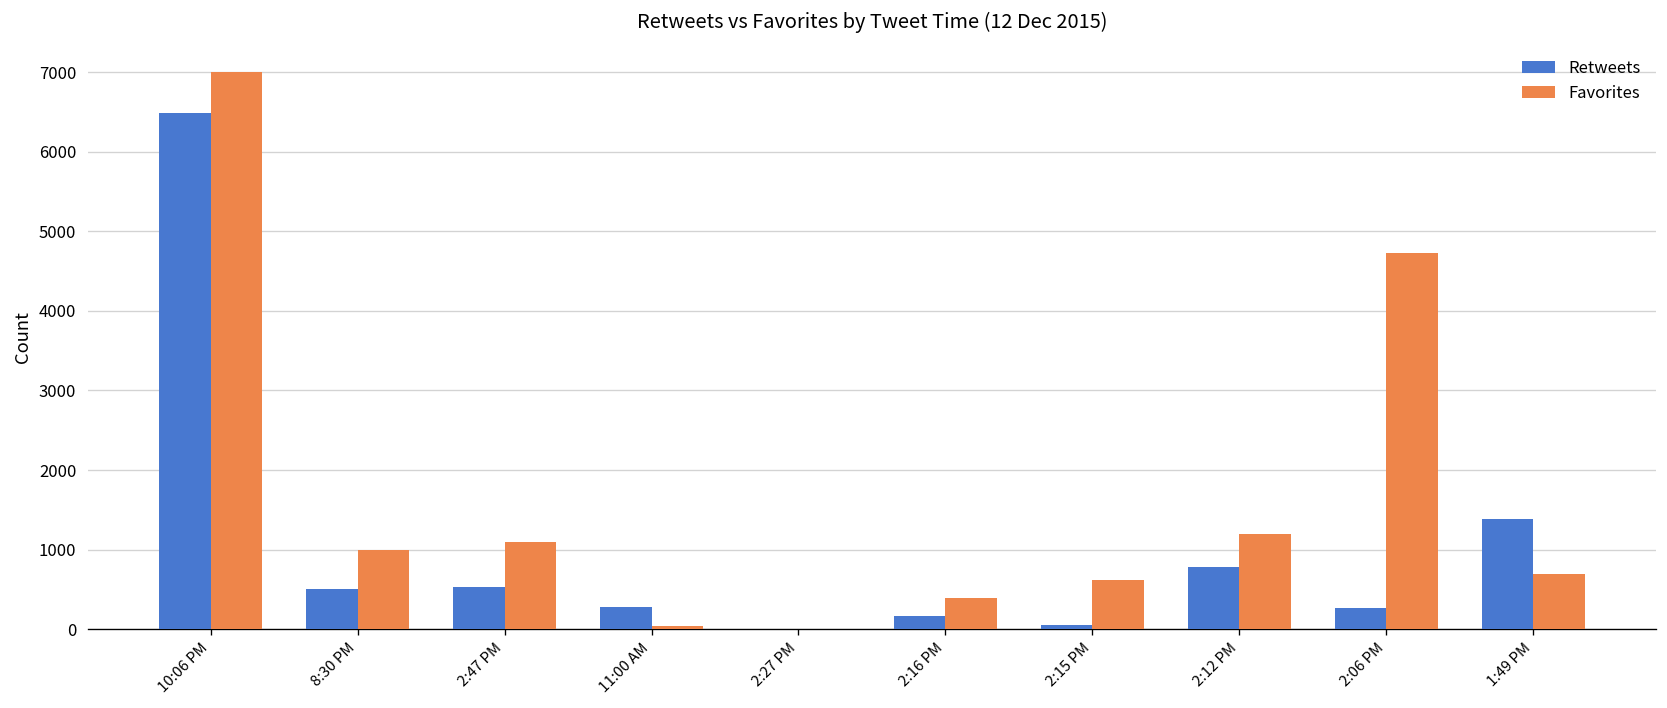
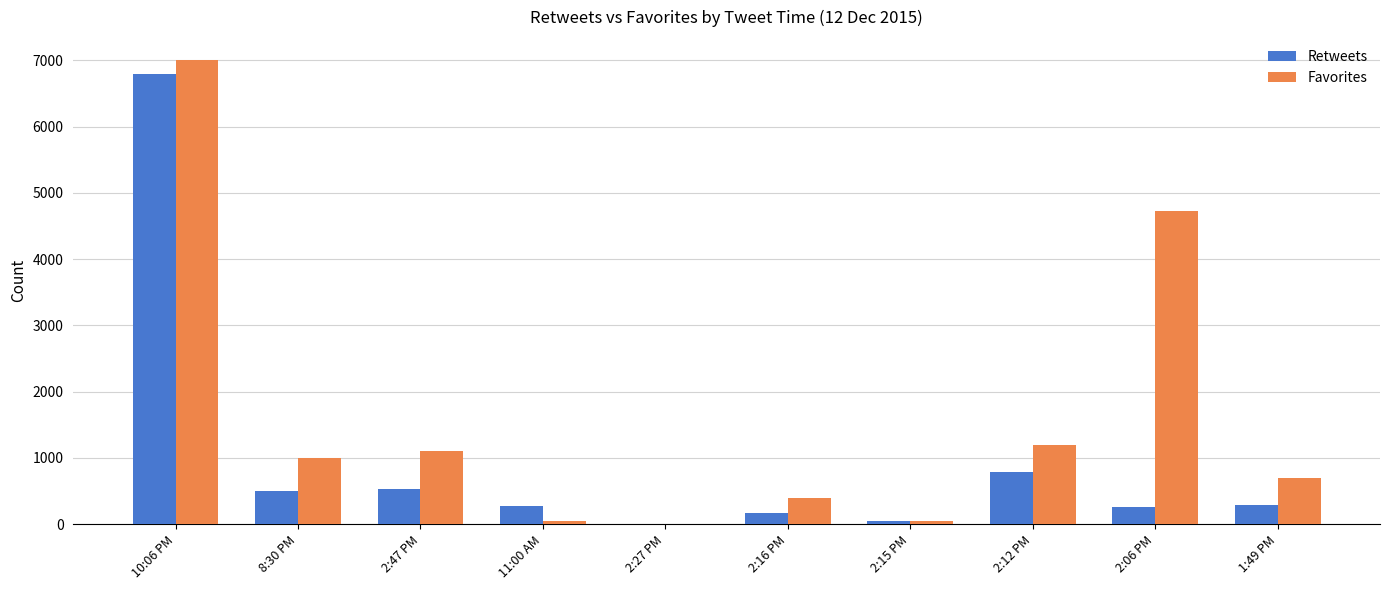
  {
    "Retweets": {
-     "10:06 PM": 6500,
+     "10:06 PM": 6800,
      "8:30 PM": 500,
      "2:47 PM": 500,
      "11:00 AM": 300,
      "2:16 PM": 200,
      "2:15 PM": 100,
      "2:12 PM": 800,
      "2:06 PM": 300,
-     "1:49 PM": 1400
+     "1:49 PM": 300
    },
    "Favorites": {
      "10:06 PM": 7000,
      "8:30 PM": 1000,
      "2:47 PM": 1100,
      "11:00 AM": 0,
      "2:16 PM": 400,
-     "2:15 PM": 600,
+     "2:15 PM": 0,
      "2:12 PM": 1200,
      "2:06 PM": 4700,
      "1:49 PM": 700
    }
  }
